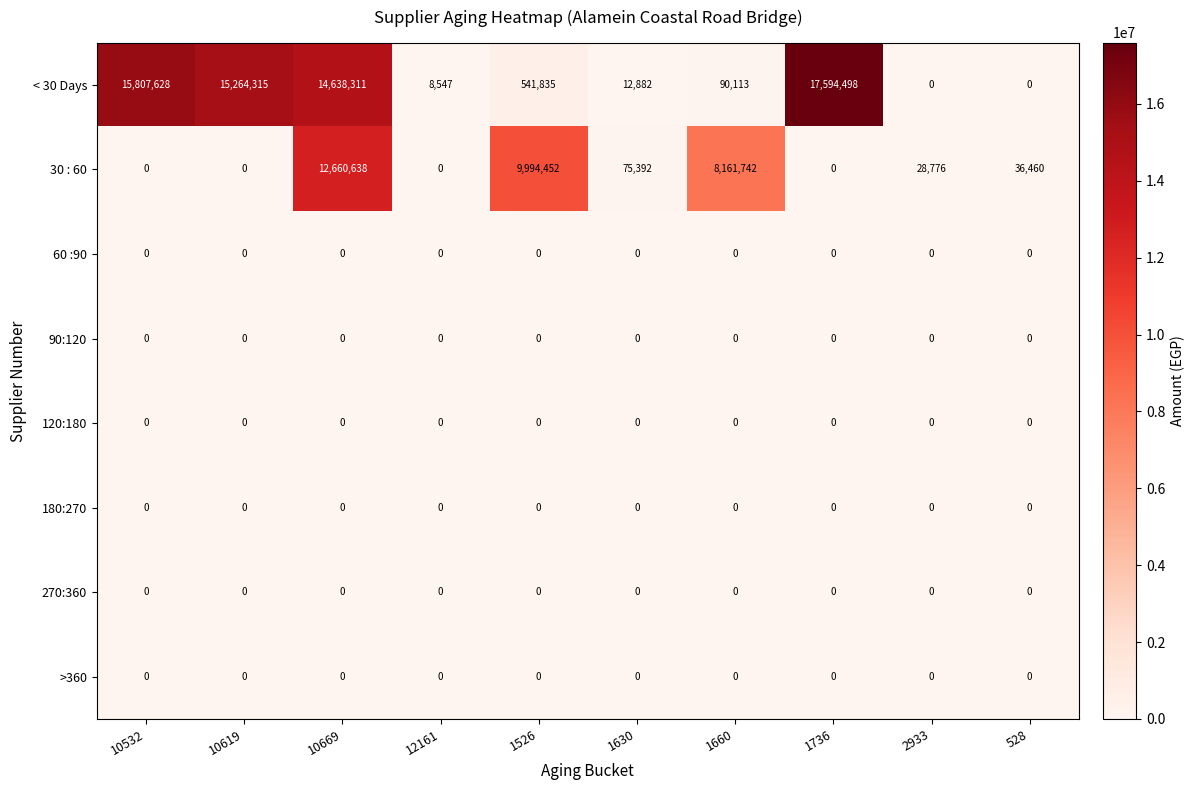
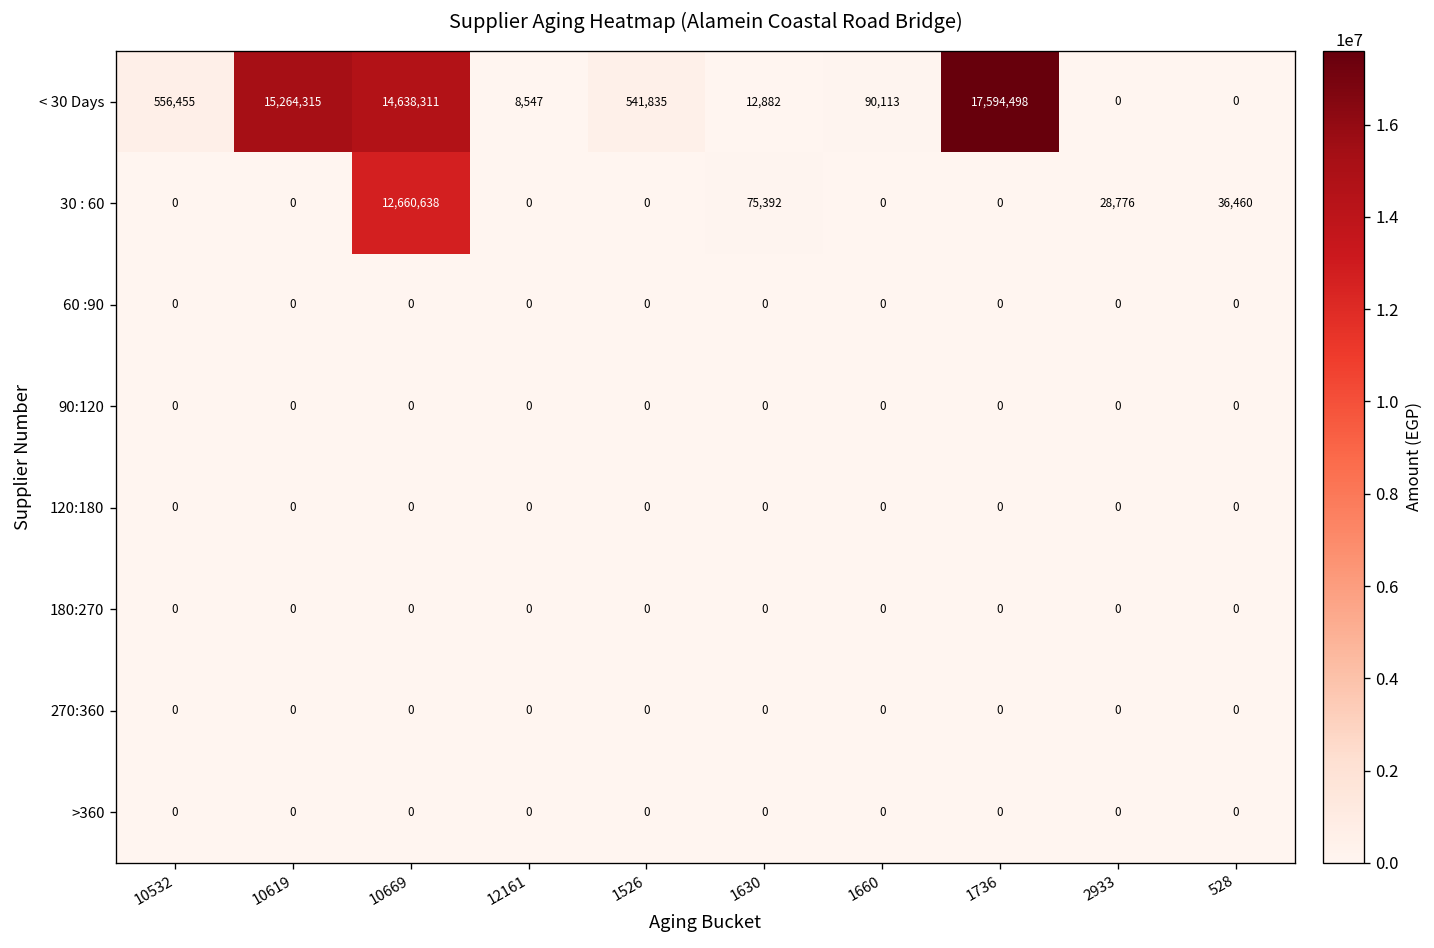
  {
    "< 30 Days": {
-     "10532": "15,807,628",
+     "10532": "556,455",
      "10619": "15,264,315",
      "10669": "14,638,311",
      "12161": "8,547",
      "1526": "541,835",
      "1630": "12,882",
      "1660": "90,113",
      "1736": "17,594,498",
      "2933": "0",
      "528": "0"
    },
    "30 : 60": {
      "10532": "0",
      "10619": "0",
      "10669": "12,660,638",
      "12161": "0",
-     "1526": "9,994,452",
+     "1526": "0",
      "1630": "75,392",
-     "1660": "8,161,742",
+     "1660": "0",
      "1736": "0",
      "2933": "28,776",
      "528": "36,460"
    },
    "60 :90": {
      "10532": "0",
      "10619": "0",
      "10669": "0",
      "12161": "0",
      "1526": "0",
      "1630": "0",
      "1660": "0",
      "1736": "0",
      "2933": "0",
      "528": "0"
    },
    "90:120": {
      "10532": "0",
      "10619": "0",
      "10669": "0",
      "12161": "0",
      "1526": "0",
      "1630": "0",
      "1660": "0",
      "1736": "0",
      "2933": "0",
      "528": "0"
    },
    "120:180": {
      "10532": "0",
      "10619": "0",
      "10669": "0",
      "12161": "0",
      "1526": "0",
      "1630": "0",
      "1660": "0",
      "1736": "0",
      "2933": "0",
      "528": "0"
    },
    "180:270": {
      "10532": "0",
      "10619": "0",
      "10669": "0",
      "12161": "0",
      "1526": "0",
      "1630": "0",
      "1660": "0",
      "1736": "0",
      "2933": "0",
      "528": "0"
    },
    "270:360": {
      "10532": "0",
      "10619": "0",
      "10669": "0",
      "12161": "0",
      "1526": "0",
      "1630": "0",
      "1660": "0",
      "1736": "0",
      "2933": "0",
      "528": "0"
    },
    ">360": {
      "10532": "0",
      "10619": "0",
      "10669": "0",
      "12161": "0",
      "1526": "0",
      "1630": "0",
      "1660": "0",
      "1736": "0",
      "2933": "0",
      "528": "0"
    }
  }
